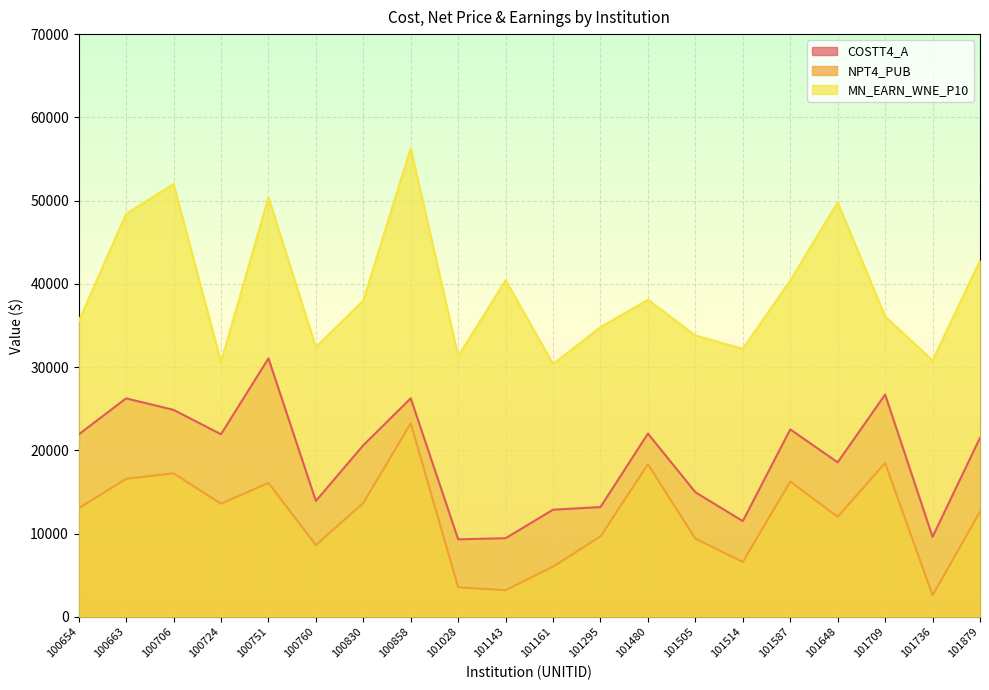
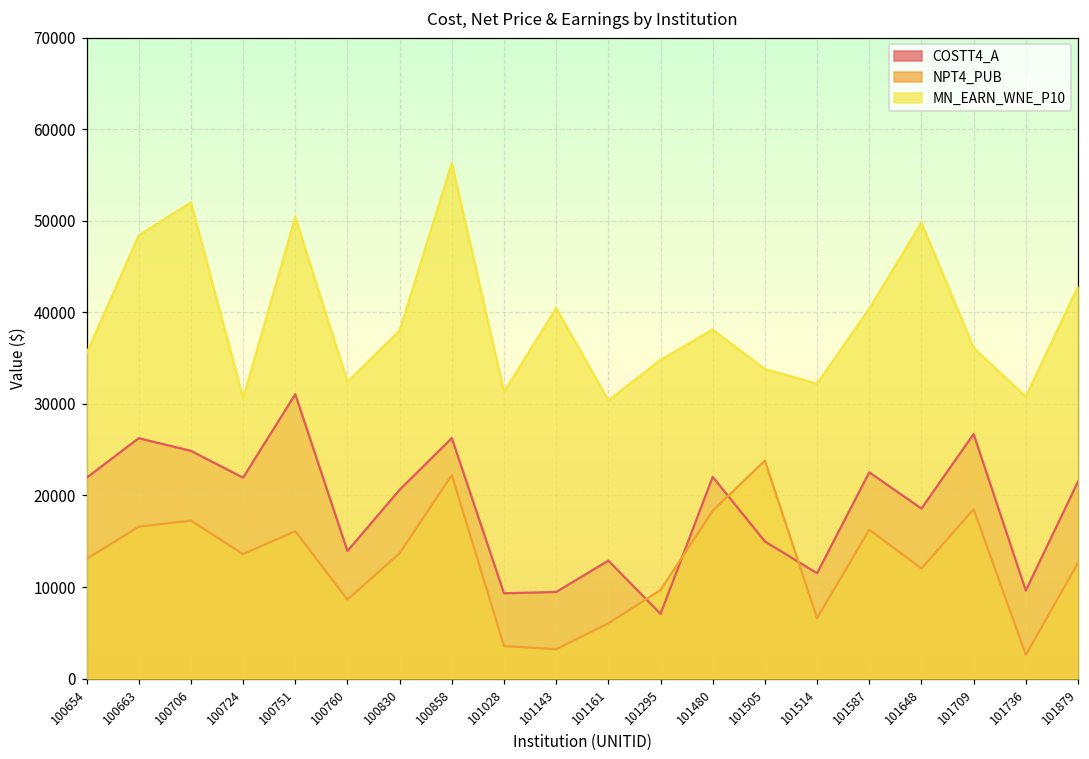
  {
    "COSTT4_A": {
      "100654": 22000,
      "100663": 26000,
      "100706": 25000,
      "100724": 22000,
      "100751": 31000,
      "100760": 14000,
      "100830": 21000,
      "100858": 26000,
      "101028": 9000,
      "101143": 9000,
      "101161": 13000,
-     "101295": 13000,
+     "101295": 7000,
      "101480": 22000,
      "101505": 15000,
      "101514": 12000,
      "101587": 23000,
      "101648": 19000,
      "101709": 27000,
      "101736": 10000,
      "101879": 22000
    },
    "NPT4_PUB": {
      "100654": 13000,
      "100663": 17000,
      "100706": 17000,
      "100724": 14000,
      "100751": 16000,
      "100760": 9000,
      "100830": 14000,
-     "100858": 23000,
+     "100858": 22000,
      "101028": 4000,
      "101143": 3000,
      "101161": 6000,
      "101295": 10000,
      "101480": 18000,
-     "101505": 9000,
+     "101505": 24000,
      "101514": 7000,
      "101587": 16000,
      "101648": 12000,
      "101709": 18000,
      "101736": 3000,
      "101879": 13000
    },
    "MN_EARN_WNE_P10": {
      "100654": 36000,
      "100663": 48000,
      "100706": 52000,
      "100724": 31000,
      "100751": 50000,
      "100760": 32000,
      "100830": 38000,
      "100858": 56000,
      "101028": 31000,
      "101143": 40000,
      "101161": 30000,
      "101295": 35000,
      "101480": 38000,
      "101505": 34000,
      "101514": 32000,
      "101587": 40000,
      "101648": 50000,
      "101709": 36000,
      "101736": 31000,
      "101879": 43000
    }
  }
